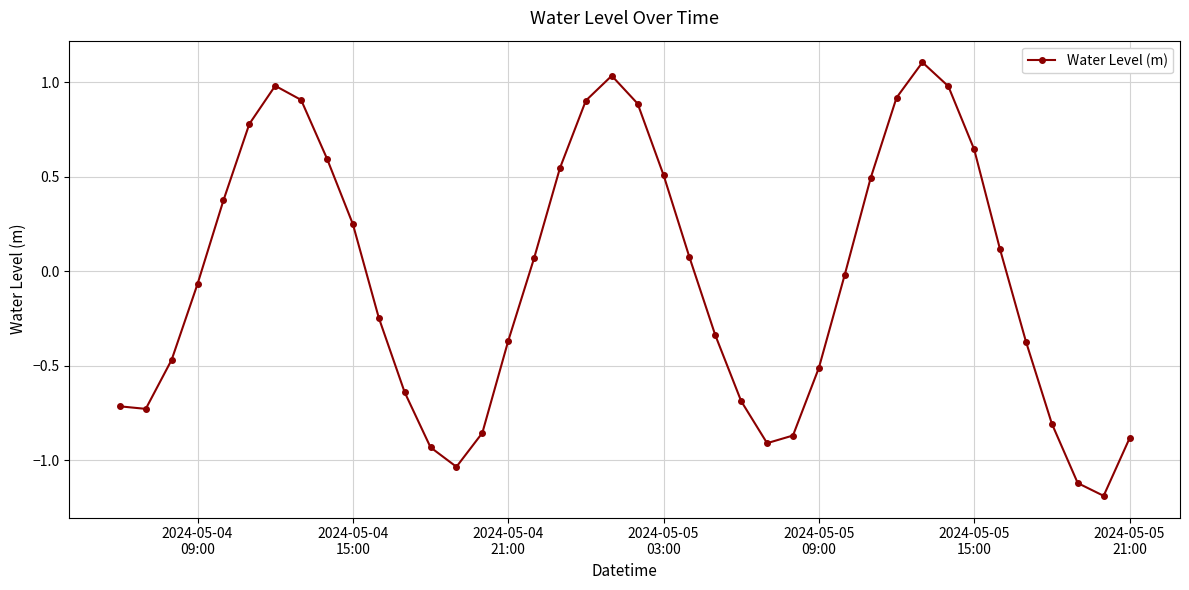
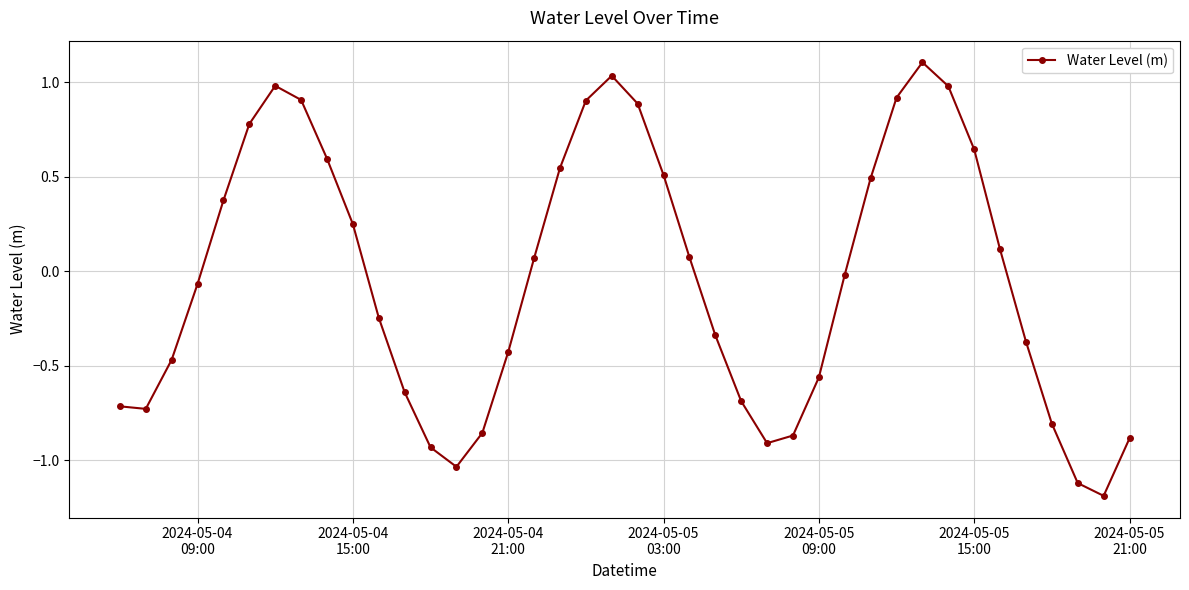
  {
    "2024-05-04 09:00": -0.07,
    "2024-05-04 15:00": 0.25,
-   "2024-05-04 21:00": -0.37,
+   "2024-05-04 21:00": -0.43,
    "2024-05-05 03:00": 0.51,
-   "2024-05-05 09:00": -0.51,
+   "2024-05-05 09:00": -0.56,
    "2024-05-05 15:00": 0.64,
    "2024-05-05 21:00": -0.88
  }
